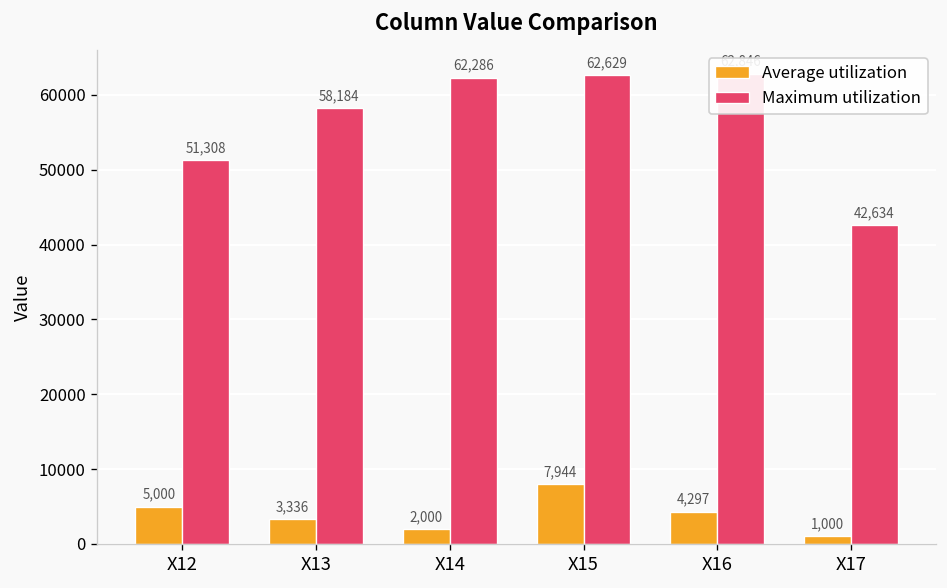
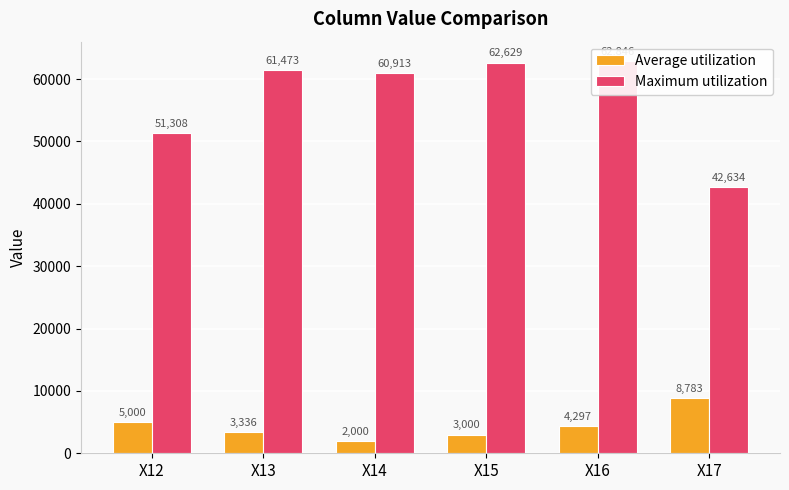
  {
    "Average utilization": {
      "X12": "5,000",
      "X13": "3,336",
      "X14": "2,000",
-     "X15": "7,944",
+     "X15": "3,000",
      "X16": "4,297",
-     "X17": "1,000"
+     "X17": "8,783"
    },
    "Maximum utilization": {
      "X12": "51,308",
-     "X13": "58,184",
-     "X14": "62,286",
+     "X13": "61,473",
+     "X14": "60,913",
      "X15": "62,629",
      "X17": "42,634"
    }
  }
